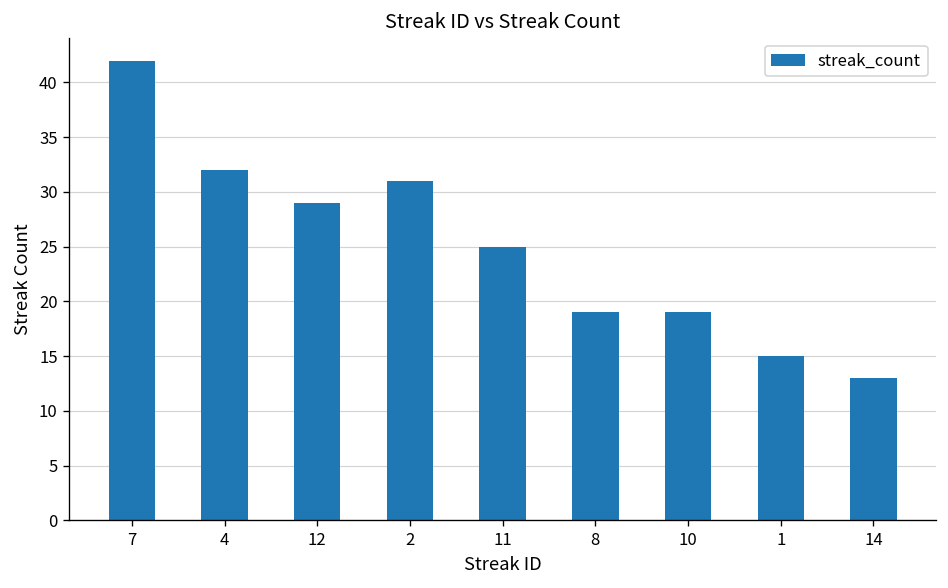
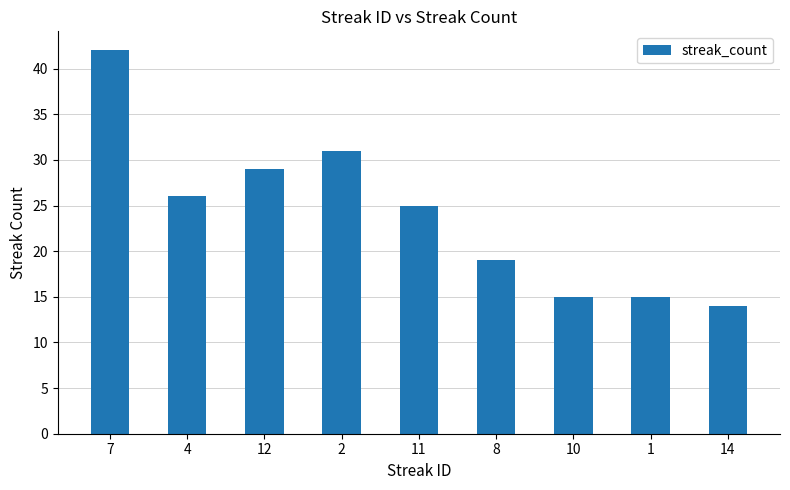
  {
    "7": 42,
-   "4": 32,
+   "4": 26,
    "12": 29,
    "2": 31,
    "11": 25,
    "8": 19,
-   "10": 19,
+   "10": 15,
    "1": 15,
-   "14": 13
+   "14": 14
  }
